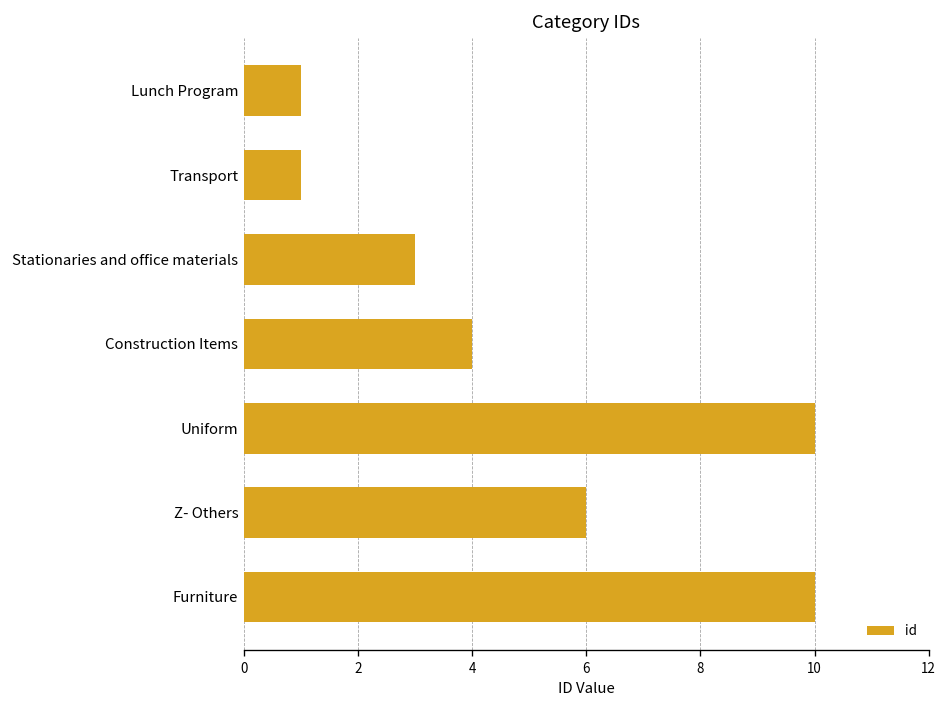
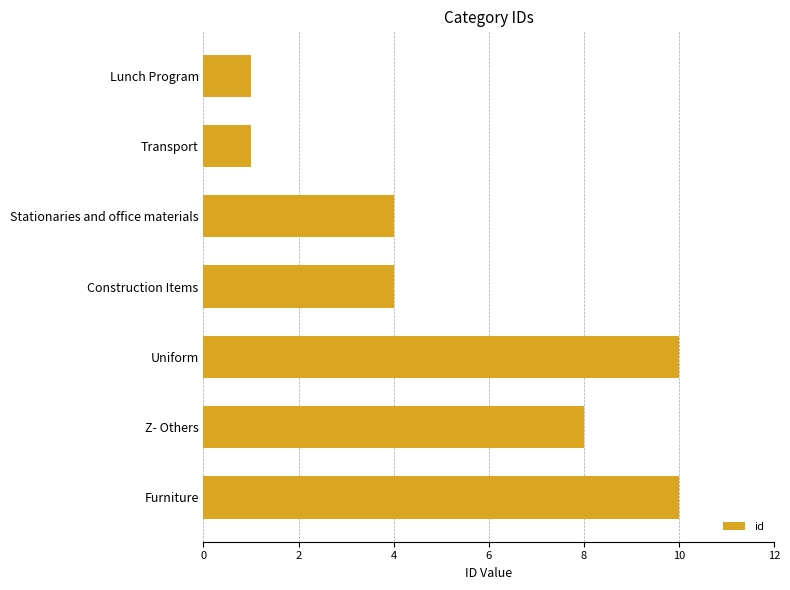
  {
    "Lunch Program": 1,
    "Transport": 1,
-   "Stationaries and office materials": 3,
+   "Stationaries and office materials": 4,
    "Construction Items": 4,
    "Uniform": 10,
-   "Z- Others": 6,
+   "Z- Others": 8,
    "Furniture": 10
  }
